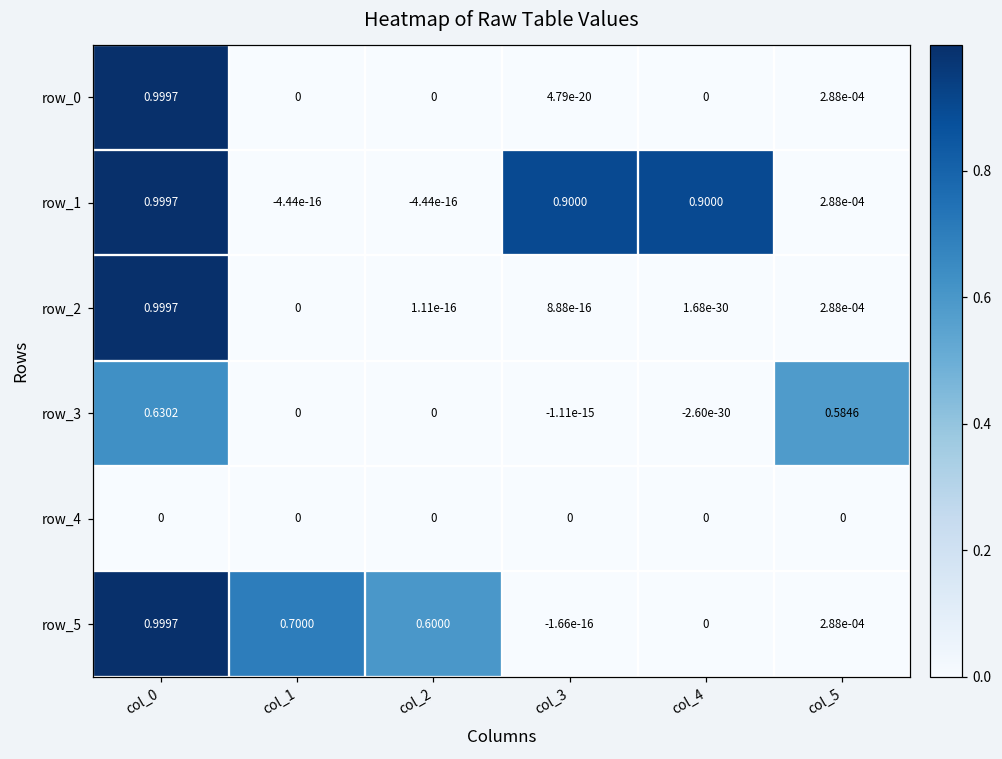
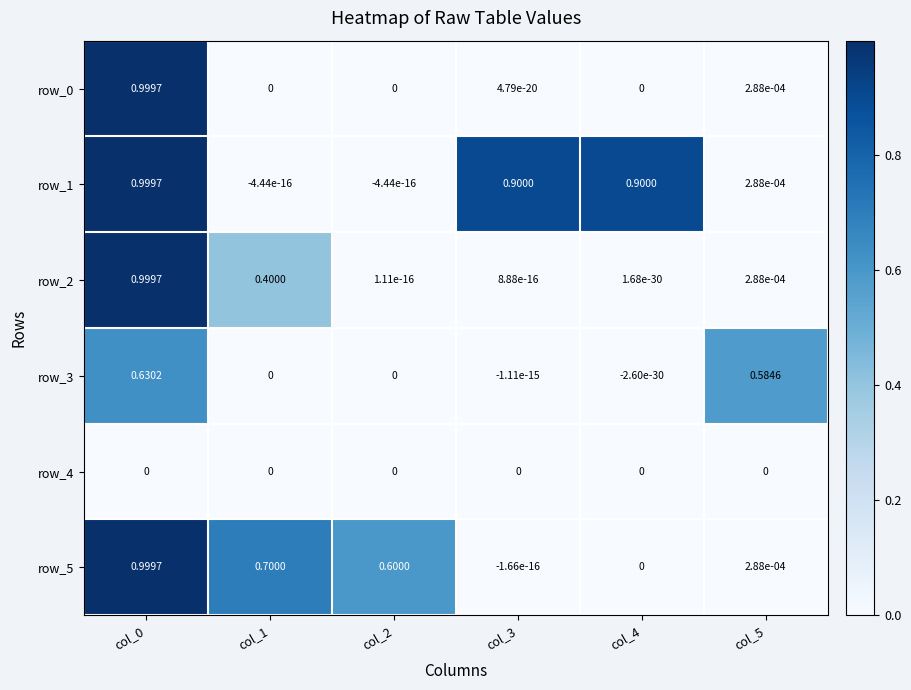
  {
    "row_0": {
      "col_0": "0.9997",
      "col_1": "0",
      "col_2": "0",
      "col_3": "4.79e-20",
      "col_4": "0",
      "col_5": "2.88e-04"
    },
    "row_1": {
      "col_0": "0.9997",
      "col_1": "-4.44e-16",
      "col_2": "-4.44e-16",
      "col_3": "0.9000",
      "col_4": "0.9000",
      "col_5": "2.88e-04"
    },
    "row_2": {
      "col_0": "0.9997",
-     "col_1": "0",
+     "col_1": "0.4000",
      "col_2": "1.11e-16",
      "col_3": "8.88e-16",
      "col_4": "1.68e-30",
      "col_5": "2.88e-04"
    },
    "row_3": {
      "col_0": "0.6302",
      "col_1": "0",
      "col_2": "0",
      "col_3": "-1.11e-15",
      "col_4": "-2.60e-30",
      "col_5": "0.5846"
    },
    "row_4": {
      "col_0": "0",
      "col_1": "0",
      "col_2": "0",
      "col_3": "0",
      "col_4": "0",
      "col_5": "0"
    },
    "row_5": {
      "col_0": "0.9997",
      "col_1": "0.7000",
      "col_2": "0.6000",
      "col_3": "-1.66e-16",
      "col_4": "0",
      "col_5": "2.88e-04"
    }
  }
